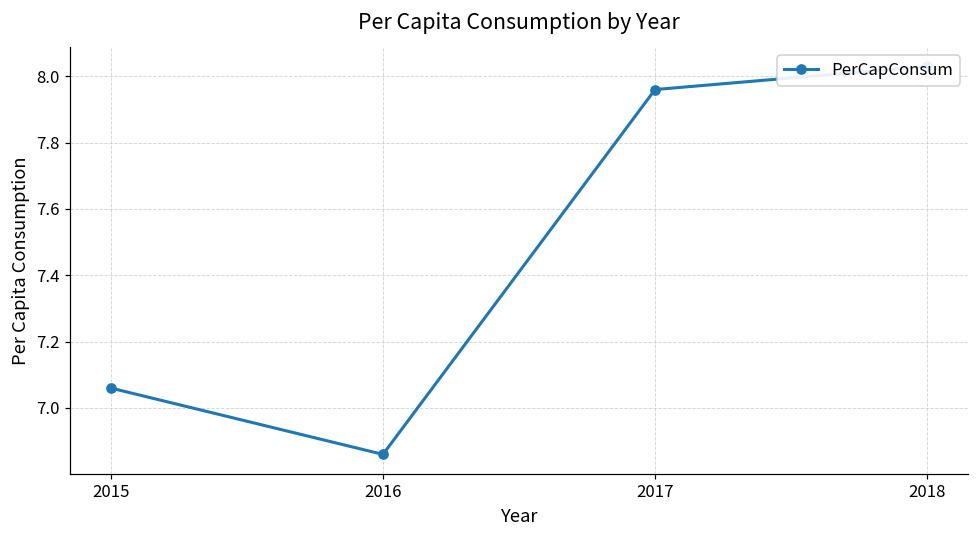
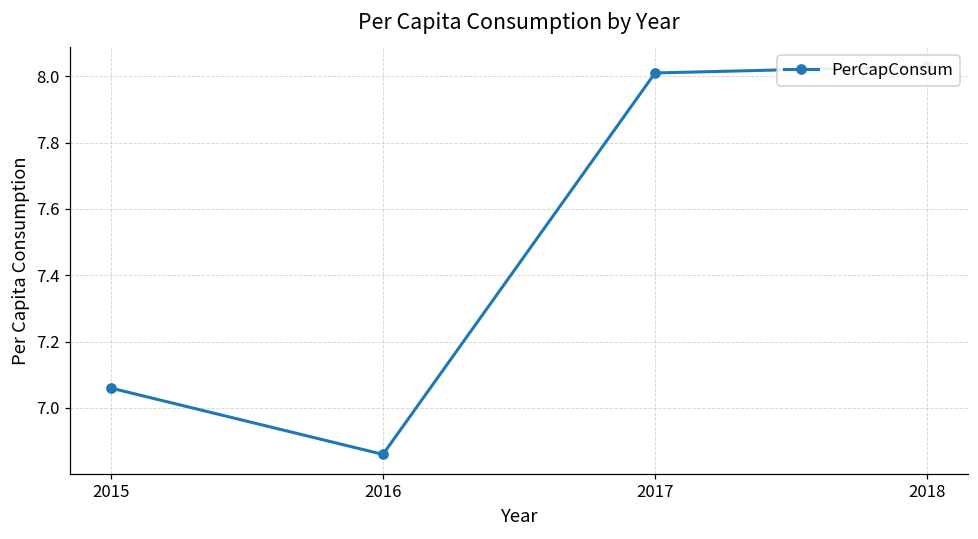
  {
    "2015": 7.06,
    "2016": 6.86,
-   "2017": 7.96
+   "2017": 8.01
  }
